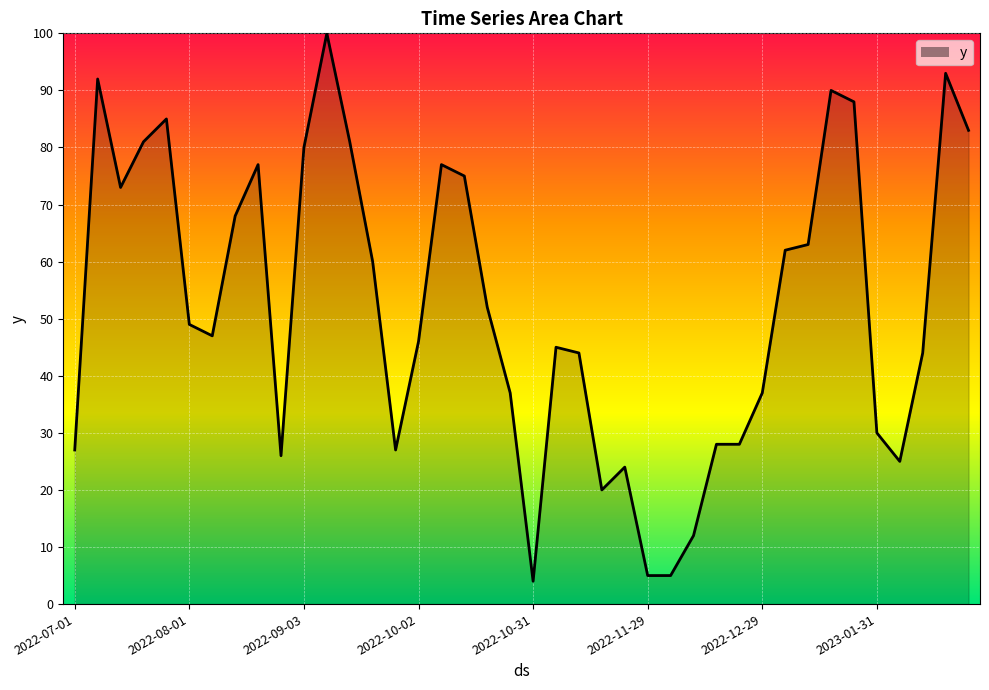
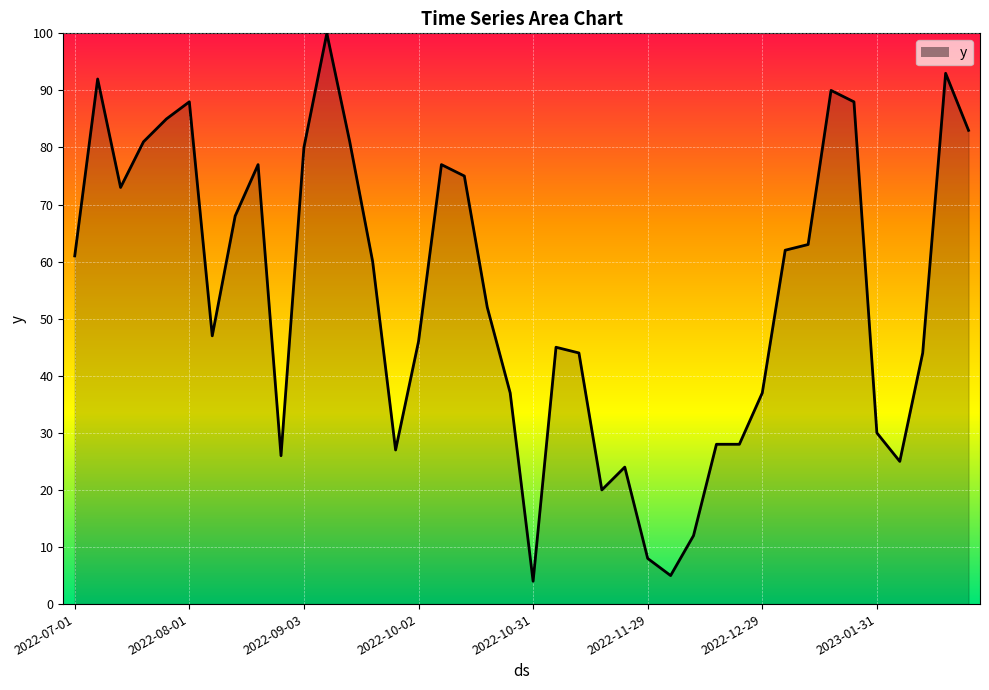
  {
-   "2022-07-01": 27,
-   "2022-08-01": 49,
+   "2022-07-01": 61,
+   "2022-08-01": 88,
    "2022-09-03": 80,
    "2022-10-02": 46,
    "2022-10-31": 4,
-   "2022-11-29": 5,
+   "2022-11-29": 8,
    "2022-12-29": 37,
    "2023-01-31": 30
  }
